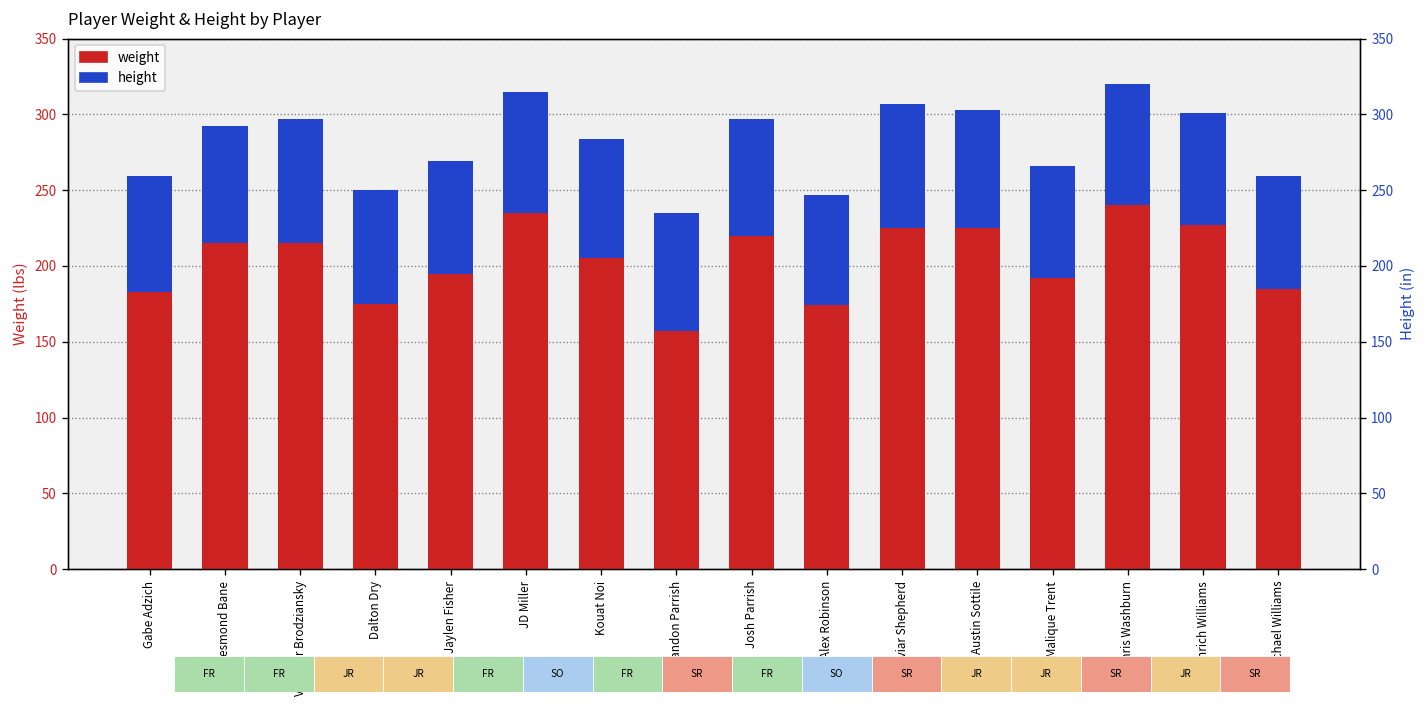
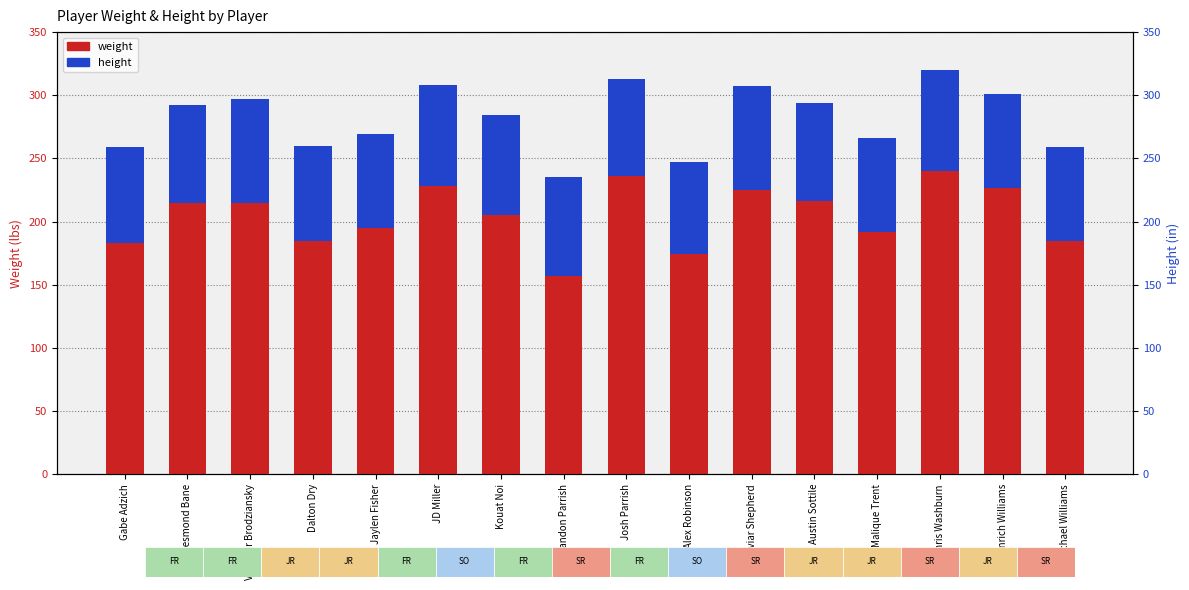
  {
    "weight": {
      "Gabe Adzich": 183,
      "Desmond Bane": 215,
-     "Dalton Dry": 175,
+     "Dalton Dry": 185,
      "Jaylen Fisher": 195,
-     "JD Miller": 235,
+     "JD Miller": 228,
      "Kouat Noi": 205,
      "Brandon Parrish": 157,
-     "Josh Parrish": 220,
+     "Josh Parrish": 236,
      "Alex Robinson": 174,
      "Karviar Shepherd": 225,
-     "Austin Sottile": 225,
+     "Austin Sottile": 216,
      "Malique Trent": 192,
      "Chris Washburn": 240,
      "Kenrich Williams": 227,
      "Michael Williams": 185
    },
    "height": {
      "Gabe Adzich": 76,
      "Desmond Bane": 77,
      "Dalton Dry": 75,
      "Jaylen Fisher": 74,
      "JD Miller": 80,
      "Kouat Noi": 79,
      "Brandon Parrish": 78,
      "Josh Parrish": 77,
      "Alex Robinson": 73,
      "Karviar Shepherd": 82,
      "Austin Sottile": 78,
      "Malique Trent": 74,
      "Chris Washburn": 80,
      "Kenrich Williams": 74,
      "Michael Williams": 74
    }
  }
